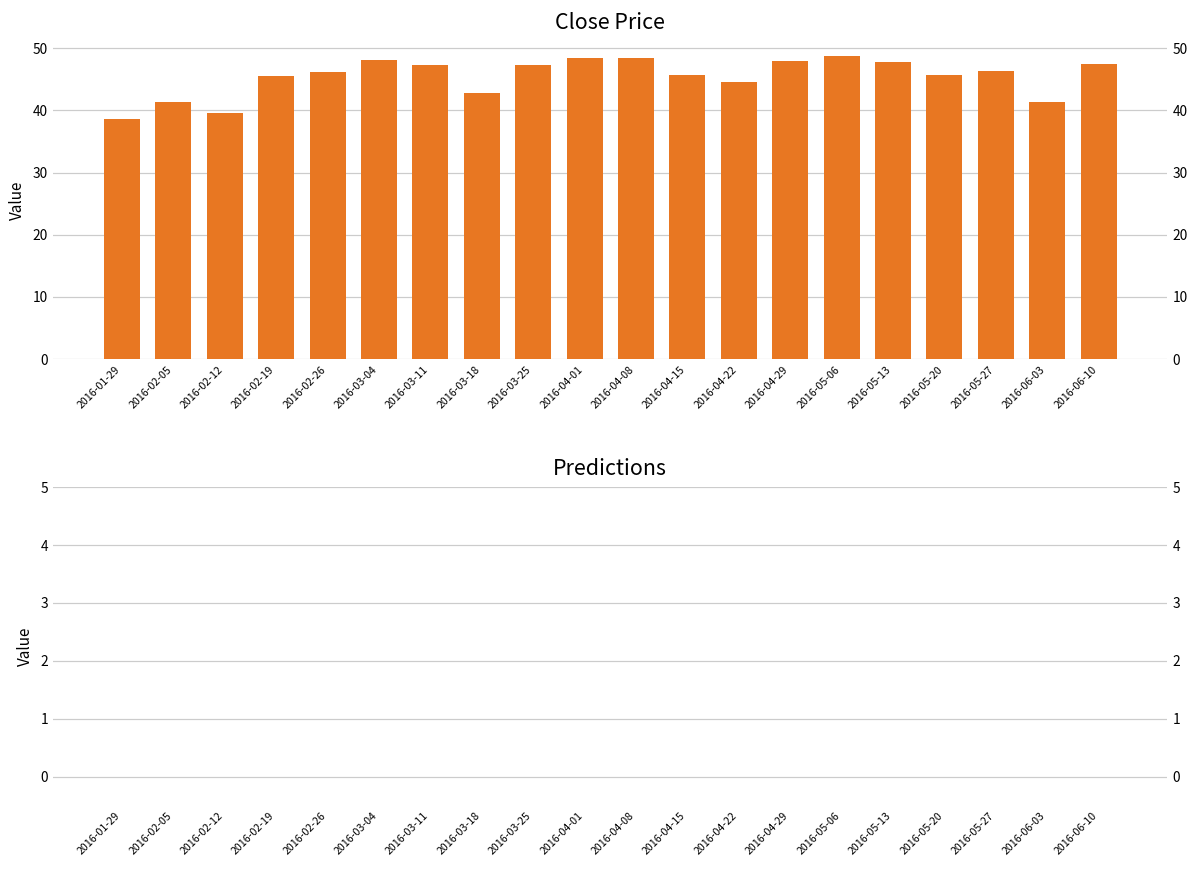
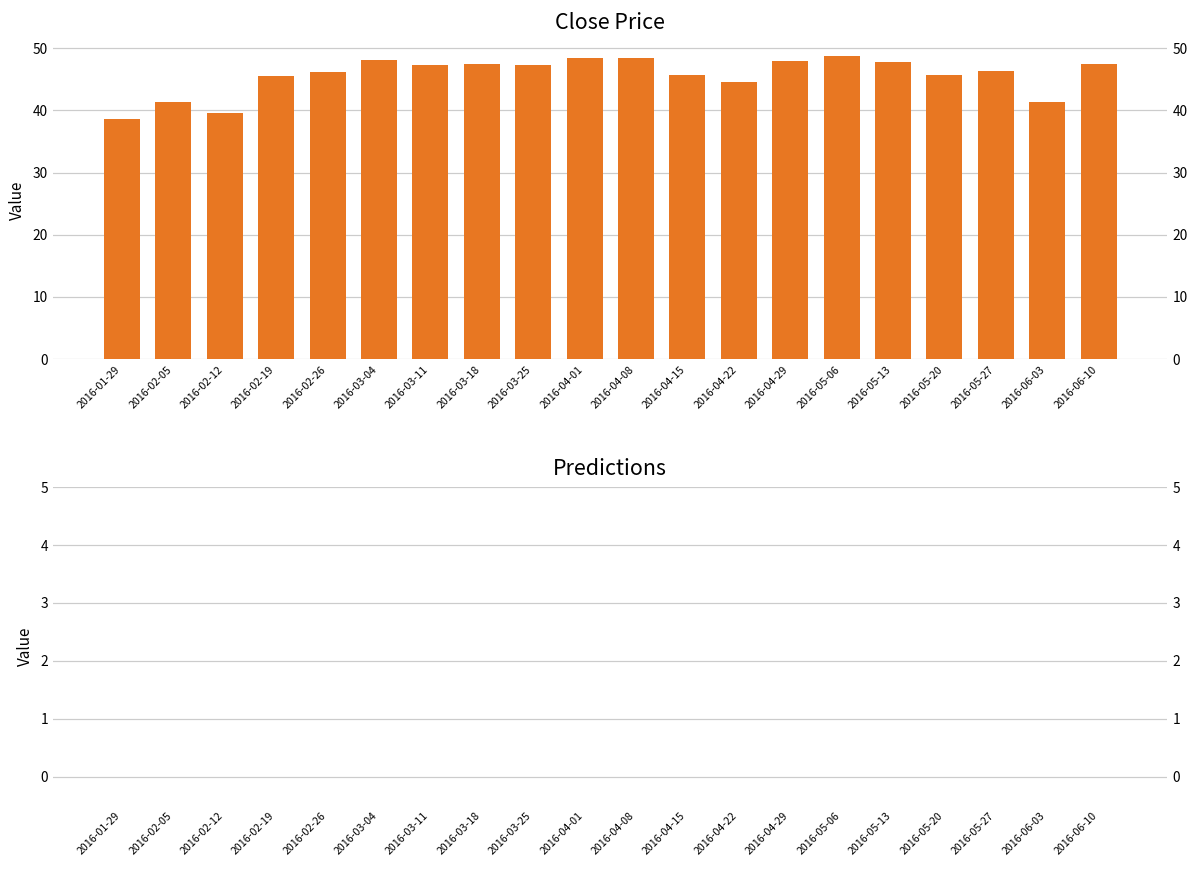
  {
    "Close Price": {
      "2016-01-29": 39,
      "2016-02-05": 41,
      "2016-02-12": 40,
      "2016-02-19": 46,
      "2016-02-26": 46,
      "2016-03-04": 48,
      "2016-03-11": 47,
-     "2016-03-18": 43,
+     "2016-03-18": 47,
      "2016-03-25": 47,
      "2016-04-01": 48,
      "2016-04-08": 48,
      "2016-04-15": 46,
      "2016-04-22": 45,
      "2016-04-29": 48,
      "2016-05-06": 49,
      "2016-05-13": 48,
      "2016-05-20": 46,
      "2016-05-27": 46,
      "2016-06-03": 41,
      "2016-06-10": 48
    },
    "Predictions": {
      "2016-01-29": 0.0,
      "2016-02-05": 0.0,
      "2016-02-12": 0.0,
      "2016-02-19": 0.0,
      "2016-02-26": 0.0,
      "2016-03-04": 0.0,
      "2016-03-11": 0.0,
      "2016-03-18": 0.0,
      "2016-03-25": 0.0,
      "2016-04-01": 0.0,
      "2016-04-08": 0.0,
      "2016-04-15": 0.0,
      "2016-04-22": 0.0,
      "2016-04-29": 0.0,
      "2016-05-06": 0.0,
      "2016-05-13": 0.0,
      "2016-05-20": 0.0,
      "2016-05-27": 0.0,
      "2016-06-03": 0.0,
      "2016-06-10": 0.0
    }
  }
